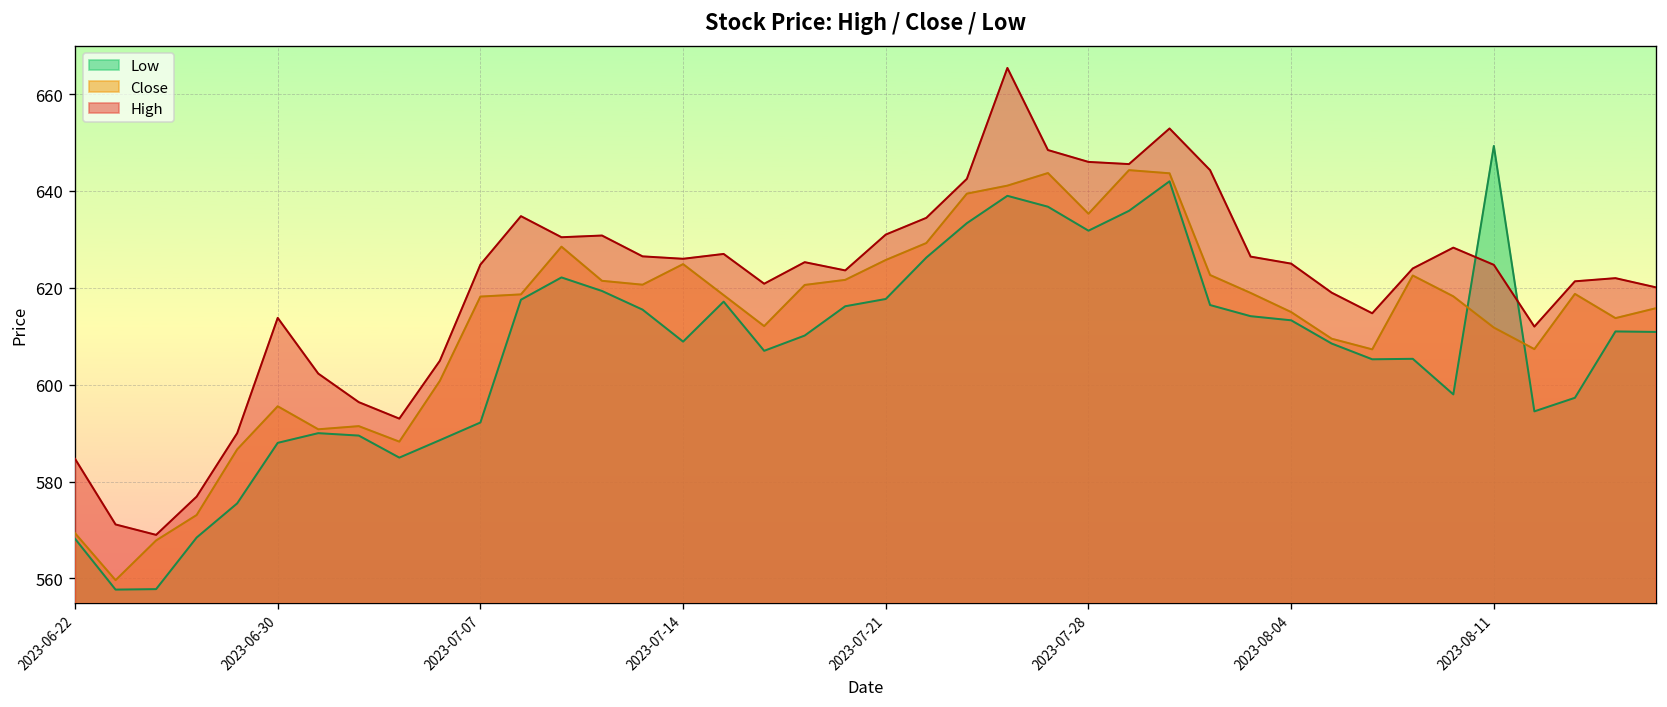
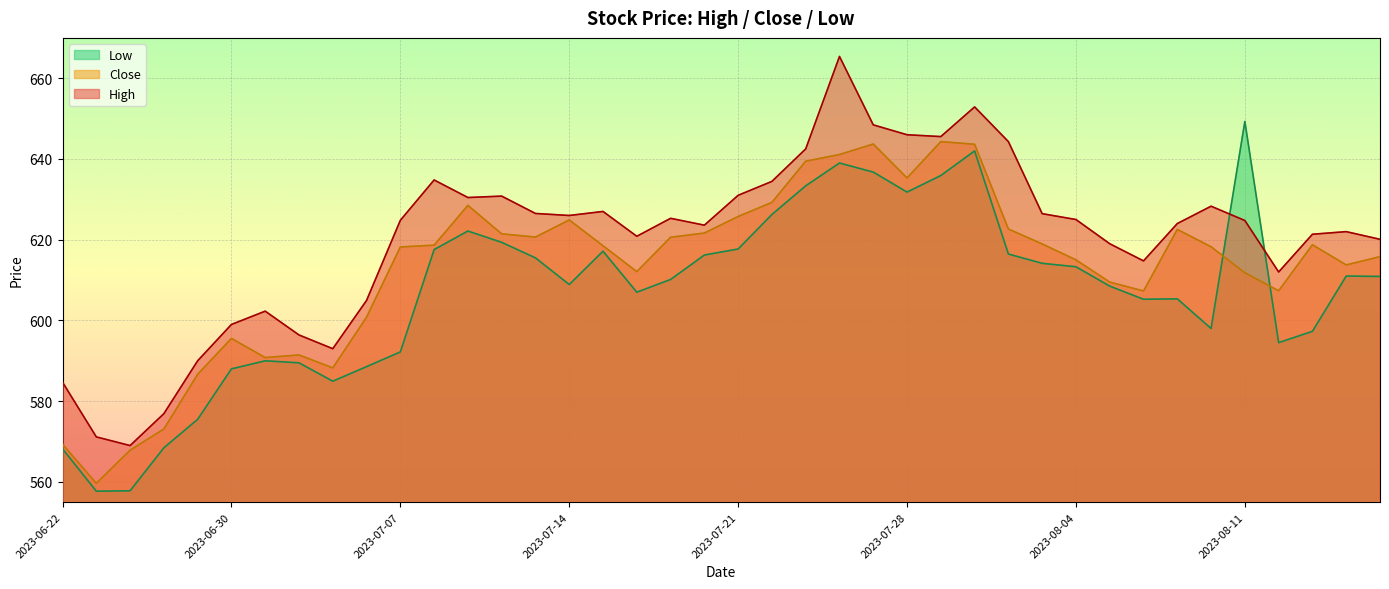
  {
    "Low": {
      "2023-06-22": 568,
      "2023-06-30": 588,
      "2023-07-07": 592,
      "2023-07-14": 609,
      "2023-07-21": 618,
      "2023-07-28": 632,
      "2023-08-04": 613,
      "2023-08-11": 649
    },
    "Close": {
      "2023-06-22": 569,
      "2023-06-30": 596,
      "2023-07-07": 618,
      "2023-07-14": 625,
      "2023-07-21": 626,
      "2023-07-28": 635,
      "2023-08-04": 615,
      "2023-08-11": 612
    },
    "High": {
      "2023-06-22": 585,
-     "2023-06-30": 614,
+     "2023-06-30": 599,
      "2023-07-07": 625,
      "2023-07-14": 626,
      "2023-07-21": 631,
      "2023-07-28": 646,
      "2023-08-04": 625,
      "2023-08-11": 625
    }
  }
